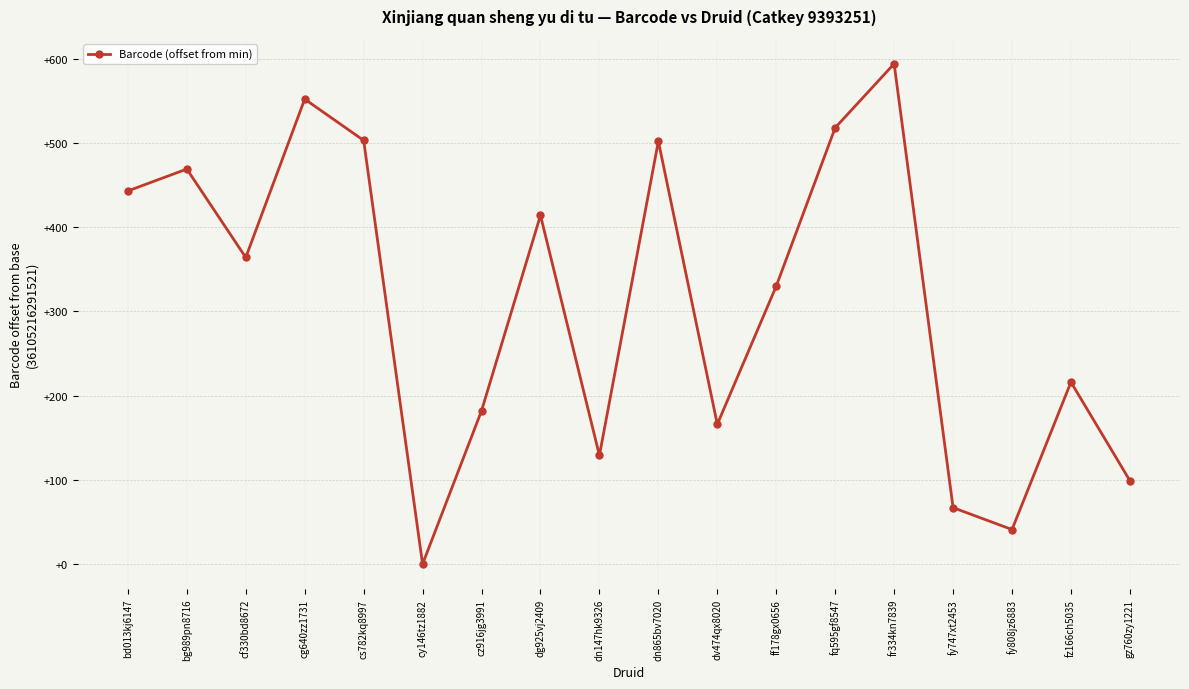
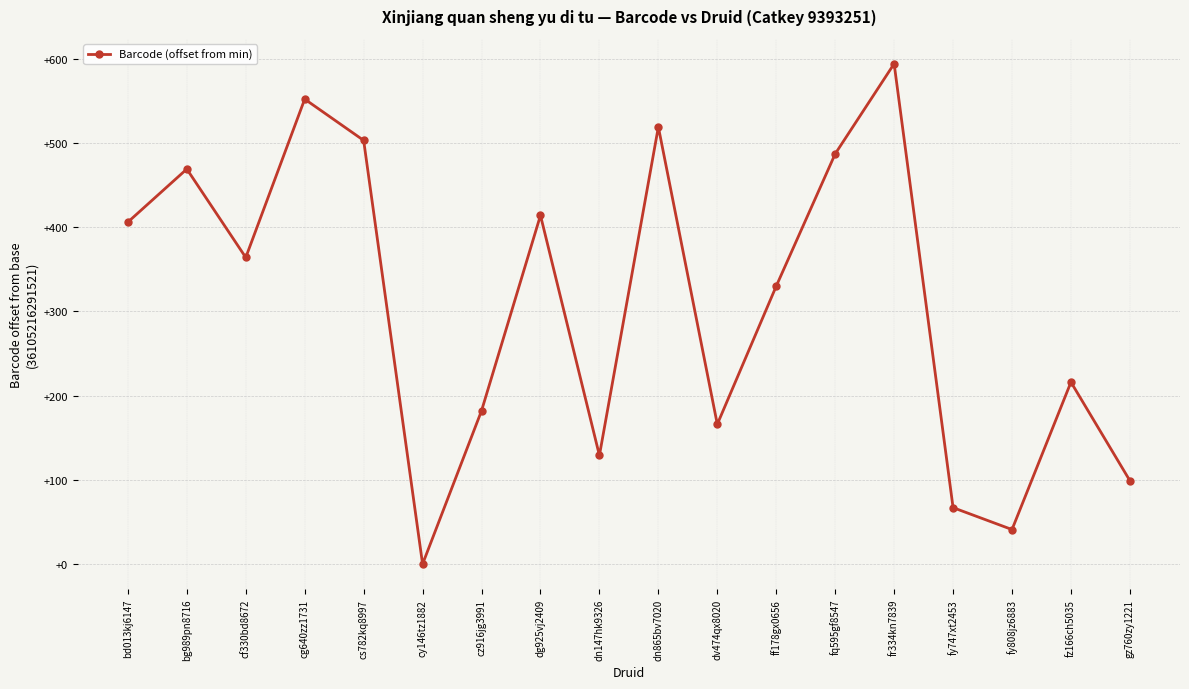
  {
-   "bd013kj6147": "+440",
+   "bd013kj6147": "+410",
    "bg989pn8716": "+470",
    "cf330bd8672": "+360",
    "cg640zz1731": "+550",
    "cs782kq8997": "+500",
    "cy146tz1882": "+0",
    "cz916jg3991": "+180",
    "dg925vj2409": "+410",
    "dn147hk9326": "+130",
-   "dn865bv7020": "+500",
+   "dn865bv7020": "+520",
    "dv474qx8020": "+170",
    "ff178gx0656": "+330",
-   "fq595gf8547": "+520",
+   "fq595gf8547": "+490",
    "fr334kn7839": "+590",
    "fy747xt2453": "+70",
    "fy808jz6883": "+40",
    "fz166ch5035": "+220",
    "gz760zy1221": "+100"
  }
